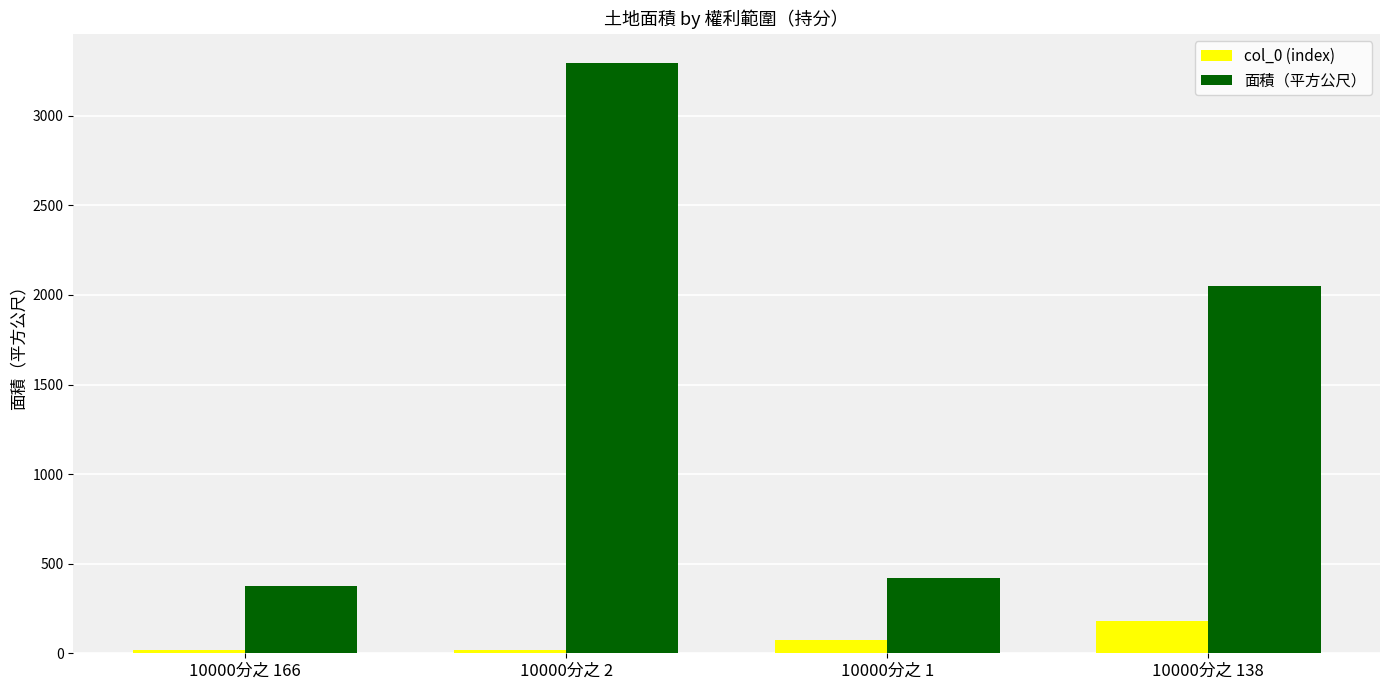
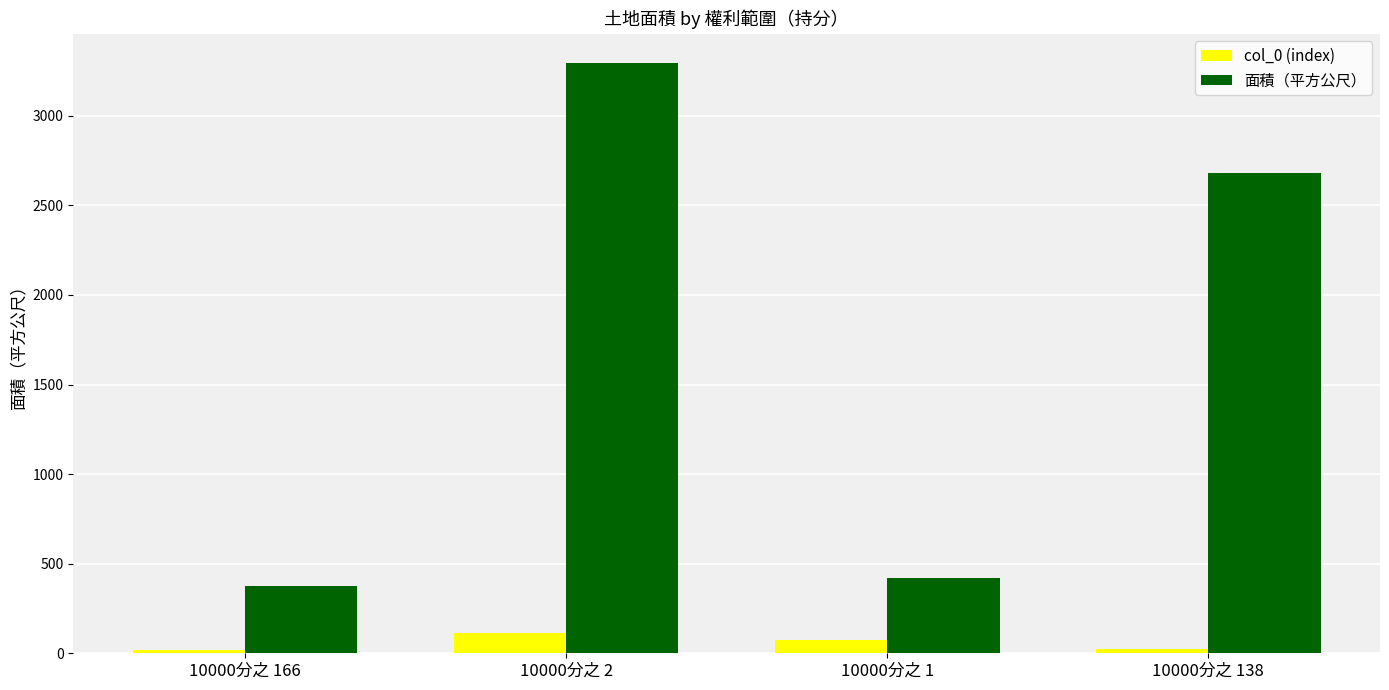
  {
    "col_0 (index)": {
      "10000分之 166": 20,
-     "10000分之 2": 20,
+     "10000分之 2": 110,
      "10000分之 1": 80,
-     "10000分之 138": 180
+     "10000分之 138": 20
    },
    "面積（平方公尺）": {
      "10000分之 166": 380,
      "10000分之 2": 3290,
      "10000分之 1": 420,
-     "10000分之 138": 2050
+     "10000分之 138": 2680
    }
  }
